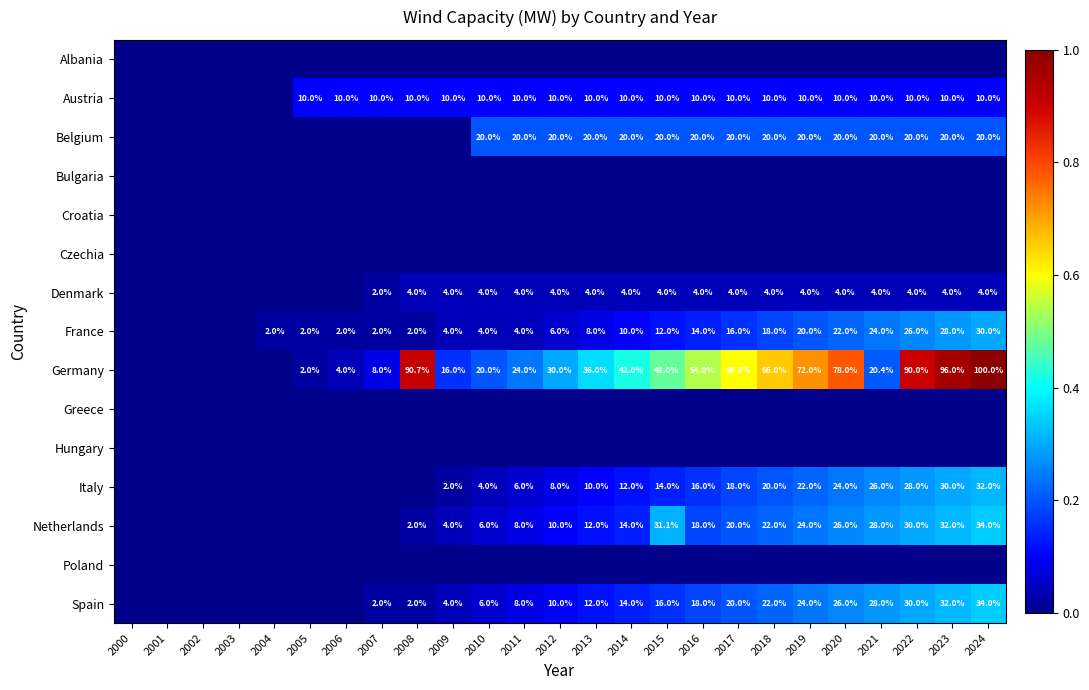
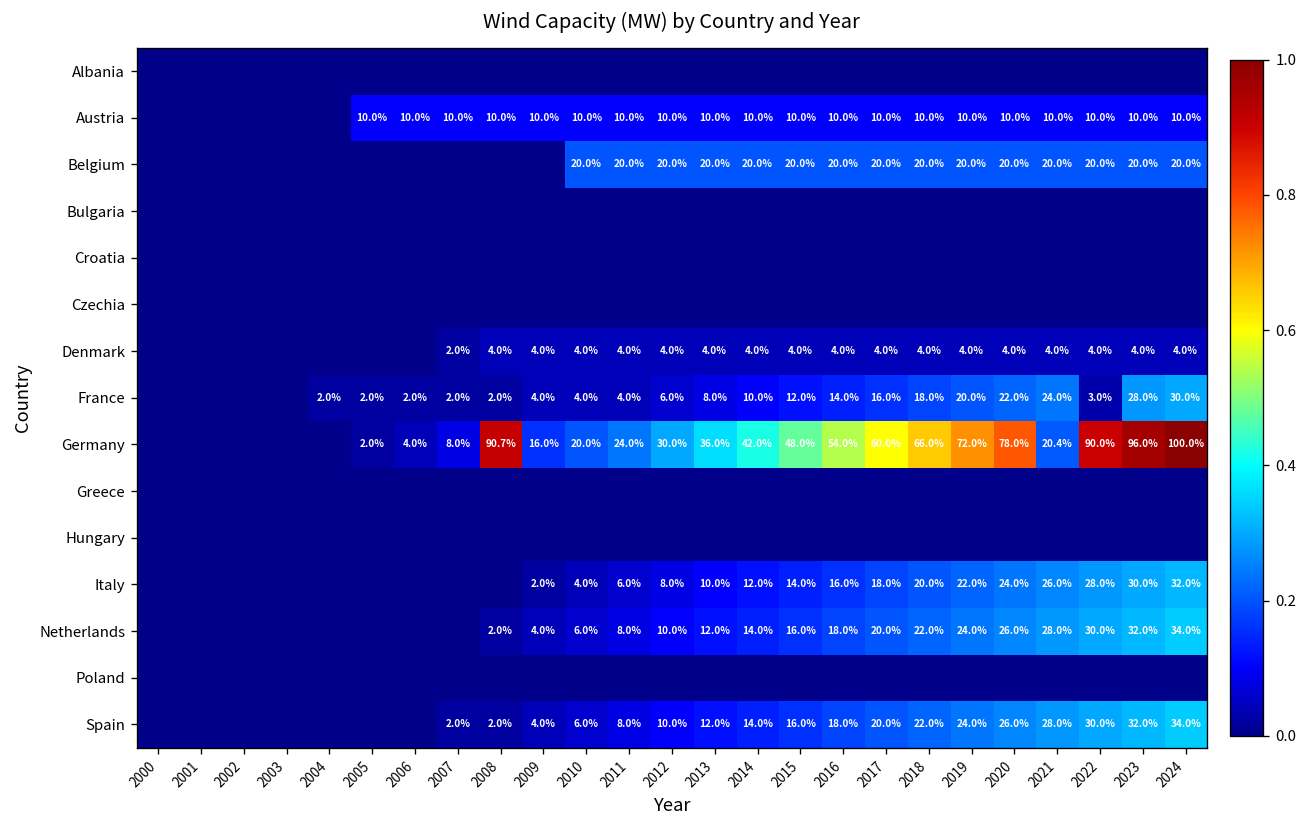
  {
    "Austria": {
      "2005": "10.0%",
      "2006": "10.0%",
      "2007": "10.0%",
      "2008": "10.0%",
      "2009": "10.0%",
      "2010": "10.0%",
      "2011": "10.0%",
      "2012": "10.0%",
      "2013": "10.0%",
      "2014": "10.0%",
      "2015": "10.0%",
      "2016": "10.0%",
      "2017": "10.0%",
      "2018": "10.0%",
      "2019": "10.0%",
      "2020": "10.0%",
      "2021": "10.0%",
      "2022": "10.0%",
      "2023": "10.0%",
      "2024": "10.0%"
    },
    "Belgium": {
      "2010": "20.0%",
      "2011": "20.0%",
      "2012": "20.0%",
      "2013": "20.0%",
      "2014": "20.0%",
      "2015": "20.0%",
      "2016": "20.0%",
      "2017": "20.0%",
      "2018": "20.0%",
      "2019": "20.0%",
      "2020": "20.0%",
      "2021": "20.0%",
      "2022": "20.0%",
      "2023": "20.0%",
      "2024": "20.0%"
    },
    "Denmark": {
      "2007": "2.0%",
      "2008": "4.0%",
      "2009": "4.0%",
      "2010": "4.0%",
      "2011": "4.0%",
      "2012": "4.0%",
      "2013": "4.0%",
      "2014": "4.0%",
      "2015": "4.0%",
      "2016": "4.0%",
      "2017": "4.0%",
      "2018": "4.0%",
      "2019": "4.0%",
      "2020": "4.0%",
      "2021": "4.0%",
      "2022": "4.0%",
      "2023": "4.0%",
      "2024": "4.0%"
    },
    "France": {
      "2004": "2.0%",
      "2005": "2.0%",
      "2006": "2.0%",
      "2007": "2.0%",
      "2008": "2.0%",
      "2009": "4.0%",
      "2010": "4.0%",
      "2011": "4.0%",
      "2012": "6.0%",
      "2013": "8.0%",
      "2014": "10.0%",
      "2015": "12.0%",
      "2016": "14.0%",
      "2017": "16.0%",
      "2018": "18.0%",
      "2019": "20.0%",
      "2020": "22.0%",
      "2021": "24.0%",
-     "2022": "26.0%",
+     "2022": "3.0%",
      "2023": "28.0%",
      "2024": "30.0%"
    },
    "Germany": {
      "2005": "2.0%",
      "2006": "4.0%",
      "2007": "8.0%",
      "2008": "90.7%",
      "2009": "16.0%",
      "2010": "20.0%",
      "2011": "24.0%",
      "2012": "30.0%",
      "2013": "36.0%",
      "2014": "42.0%",
      "2015": "48.0%",
      "2016": "54.0%",
      "2017": "60.0%",
      "2018": "66.0%",
      "2019": "72.0%",
      "2020": "78.0%",
      "2021": "20.4%",
      "2022": "90.0%",
      "2023": "96.0%",
      "2024": "100.0%"
    },
    "Italy": {
      "2009": "2.0%",
      "2010": "4.0%",
      "2011": "6.0%",
      "2012": "8.0%",
      "2013": "10.0%",
      "2014": "12.0%",
      "2015": "14.0%",
      "2016": "16.0%",
      "2017": "18.0%",
      "2018": "20.0%",
      "2019": "22.0%",
      "2020": "24.0%",
      "2021": "26.0%",
      "2022": "28.0%",
      "2023": "30.0%",
      "2024": "32.0%"
    },
    "Netherlands": {
      "2008": "2.0%",
      "2009": "4.0%",
      "2010": "6.0%",
      "2011": "8.0%",
      "2012": "10.0%",
      "2013": "12.0%",
      "2014": "14.0%",
-     "2015": "31.1%",
+     "2015": "16.0%",
      "2016": "18.0%",
      "2017": "20.0%",
      "2018": "22.0%",
      "2019": "24.0%",
      "2020": "26.0%",
      "2021": "28.0%",
      "2022": "30.0%",
      "2023": "32.0%",
      "2024": "34.0%"
    },
    "Spain": {
      "2007": "2.0%",
      "2008": "2.0%",
      "2009": "4.0%",
      "2010": "6.0%",
      "2011": "8.0%",
      "2012": "10.0%",
      "2013": "12.0%",
      "2014": "14.0%",
      "2015": "16.0%",
      "2016": "18.0%",
      "2017": "20.0%",
      "2018": "22.0%",
      "2019": "24.0%",
      "2020": "26.0%",
      "2021": "28.0%",
      "2022": "30.0%",
      "2023": "32.0%",
      "2024": "34.0%"
    }
  }
